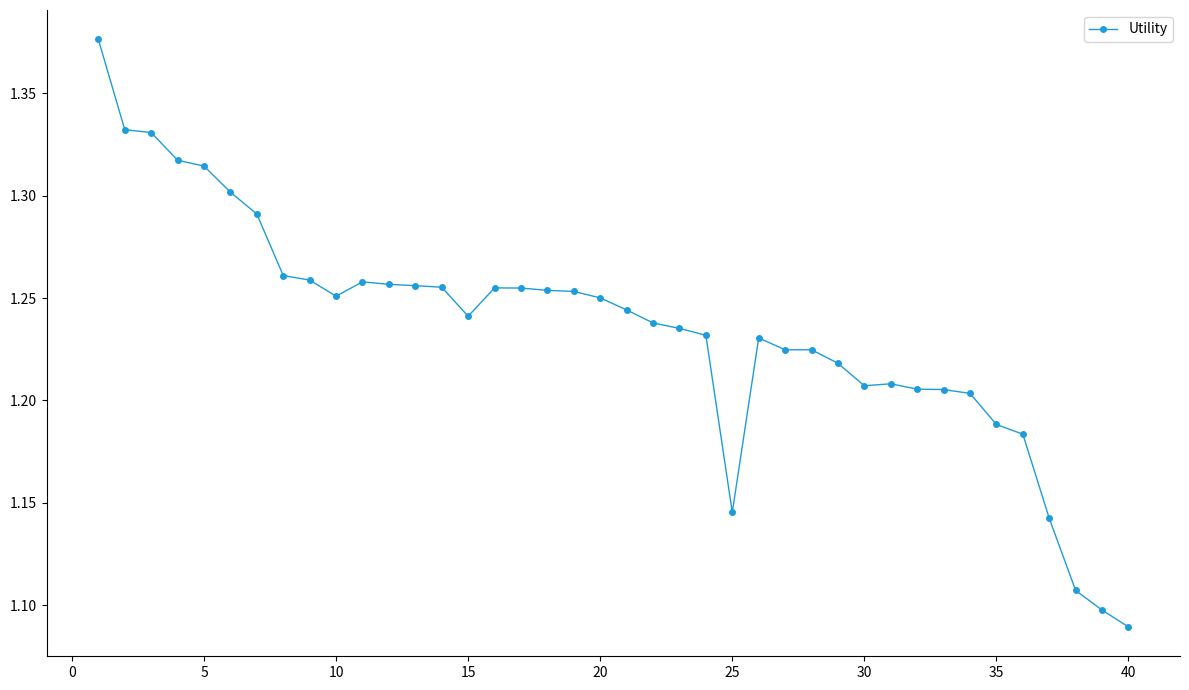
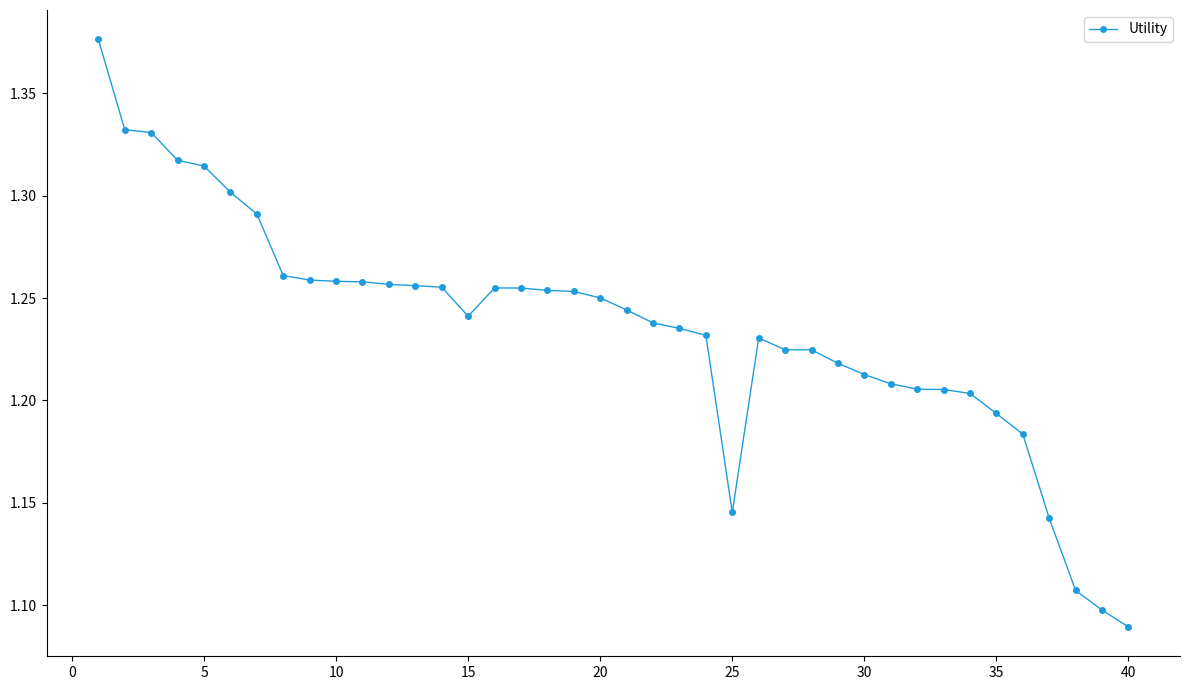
  {
    "5": 1.314,
-   "10": 1.251,
+   "10": 1.258,
    "15": 1.241,
    "20": 1.250,
    "25": 1.145,
-   "30": 1.207,
-   "35": 1.188,
+   "30": 1.213,
+   "35": 1.194,
    "40": 1.089
  }
